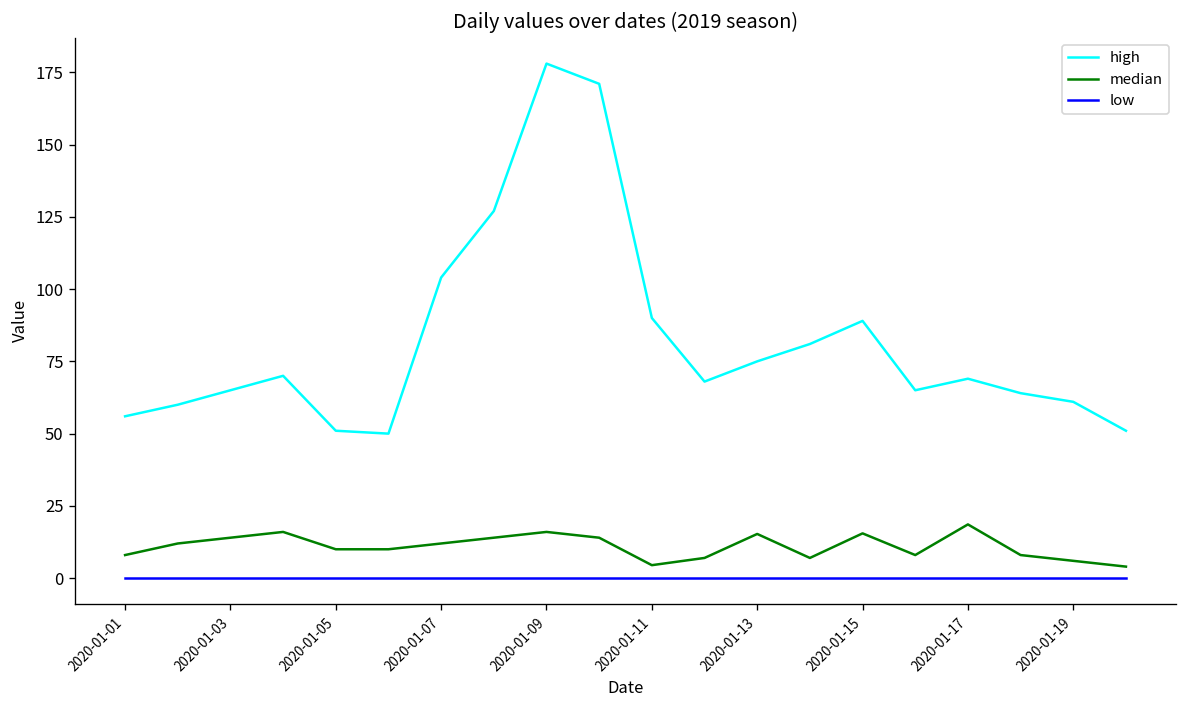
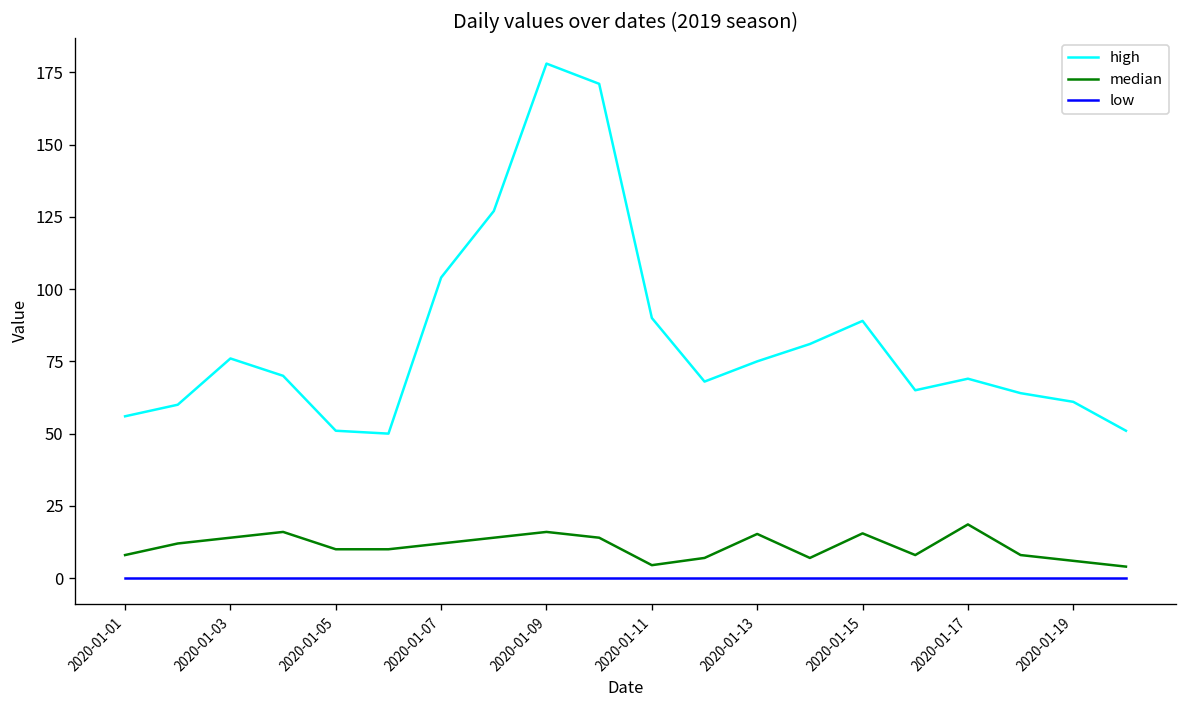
  {
    "high": {
      "2020-01-01": 56,
-     "2020-01-03": 65,
+     "2020-01-03": 76,
      "2020-01-05": 51,
      "2020-01-07": 104,
      "2020-01-09": 178,
      "2020-01-11": 90,
      "2020-01-13": 75,
      "2020-01-15": 89,
      "2020-01-17": 69,
      "2020-01-19": 61
    },
    "median": {
      "2020-01-01": 8,
      "2020-01-03": 14,
      "2020-01-05": 10,
      "2020-01-07": 12,
      "2020-01-09": 16,
      "2020-01-11": 5,
      "2020-01-13": 15,
      "2020-01-15": 16,
      "2020-01-17": 19,
      "2020-01-19": 6
    },
    "low": {
      "2020-01-01": 0,
      "2020-01-03": 0,
      "2020-01-05": 0,
      "2020-01-07": 0,
      "2020-01-09": 0,
      "2020-01-11": 0,
      "2020-01-13": 0,
      "2020-01-15": 0,
      "2020-01-17": 0,
      "2020-01-19": 0
    }
  }
